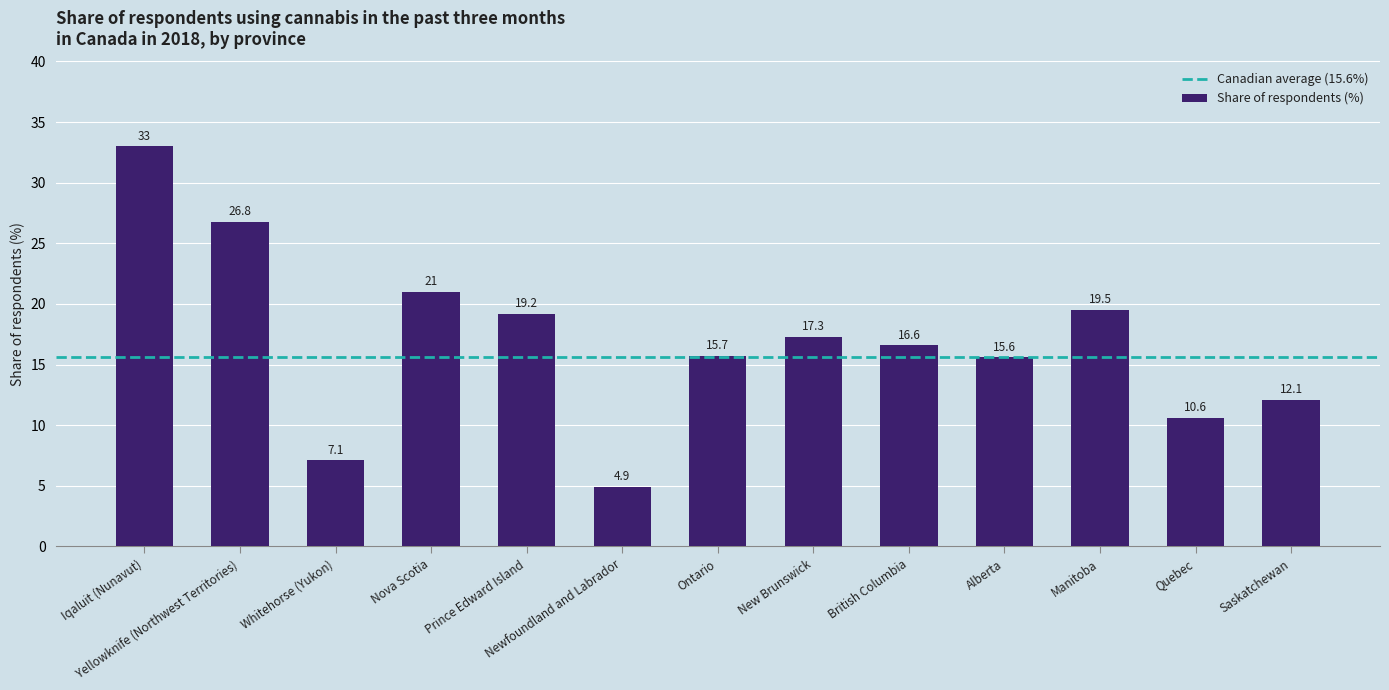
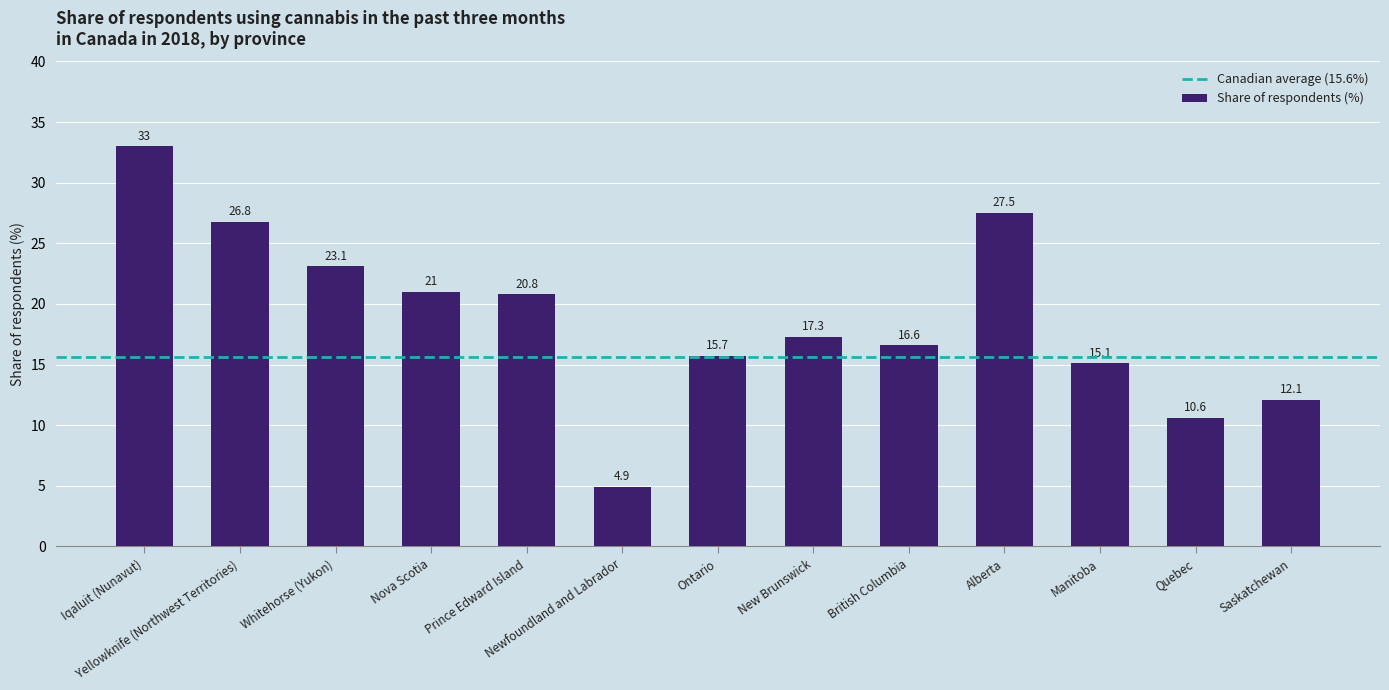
  {
    "Iqaluit (Nunavut)": 33,
    "Yellowknife (Northwest Territories)": 26.8,
-   "Whitehorse (Yukon)": 7.1,
+   "Whitehorse (Yukon)": 23.1,
    "Nova Scotia": 21,
-   "Prince Edward Island": 19.2,
+   "Prince Edward Island": 20.8,
    "Newfoundland and Labrador": 4.9,
    "Ontario": 15.7,
    "New Brunswick": 17.3,
    "British Columbia": 16.6,
-   "Alberta": 15.6,
-   "Manitoba": 19.5,
+   "Alberta": 27.5,
+   "Manitoba": 15.1,
    "Quebec": 10.6,
    "Saskatchewan": 12.1
  }
